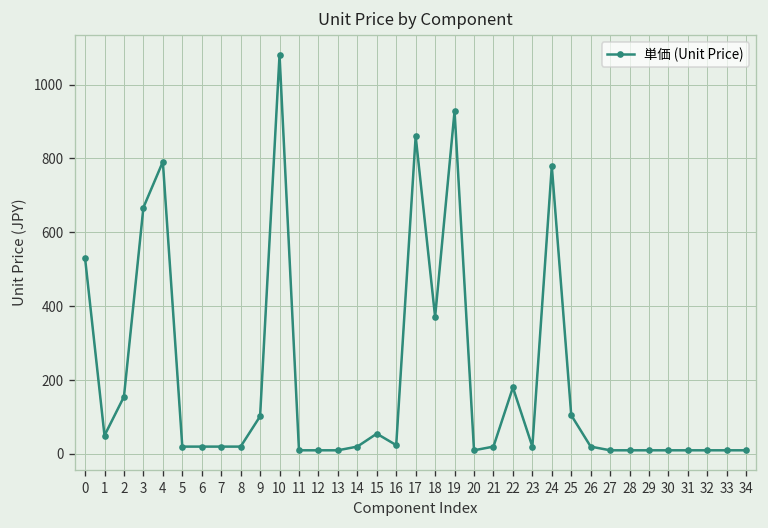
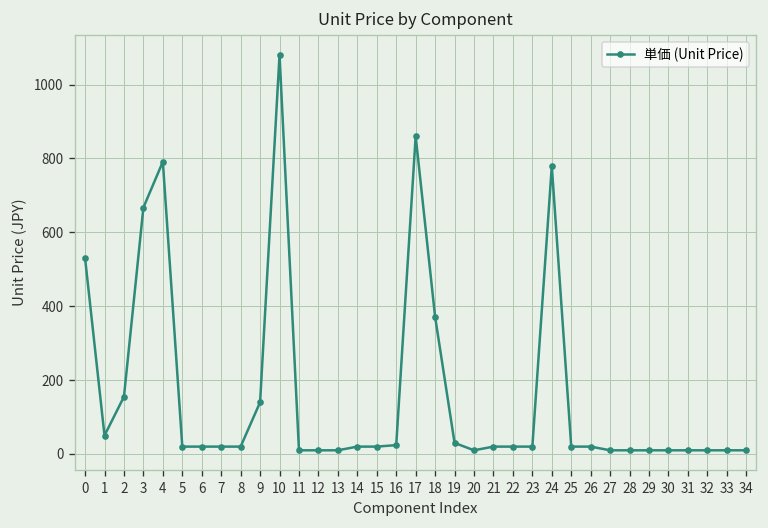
  {
    "0": 530,
    "1": 50,
    "2": 160,
    "3": 670,
    "4": 790,
    "5": 20,
    "6": 20,
    "7": 20,
    "8": 20,
-   "9": 100,
+   "9": 140,
    "10": 1080,
    "11": 10,
    "12": 10,
    "13": 10,
    "14": 20,
-   "15": 60,
+   "15": 20,
    "16": 20,
    "17": 860,
    "18": 370,
-   "19": 930,
+   "19": 30,
    "20": 10,
    "21": 20,
-   "22": 180,
+   "22": 20,
    "23": 20,
    "24": 780,
-   "25": 110,
+   "25": 20,
    "26": 20,
    "27": 10,
    "28": 10,
    "29": 10,
    "30": 10,
    "31": 10,
    "32": 10,
    "33": 10,
    "34": 10
  }
